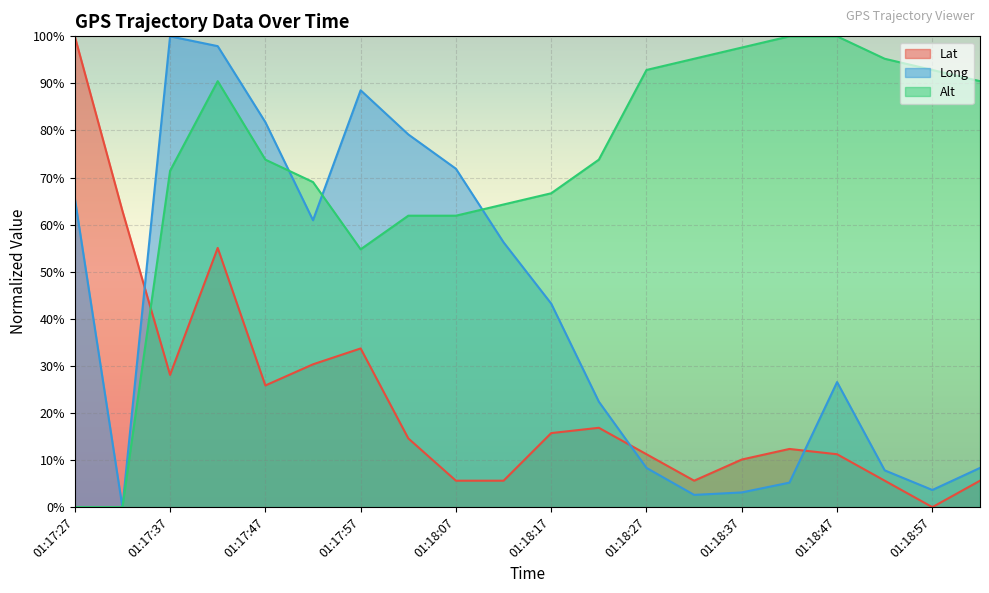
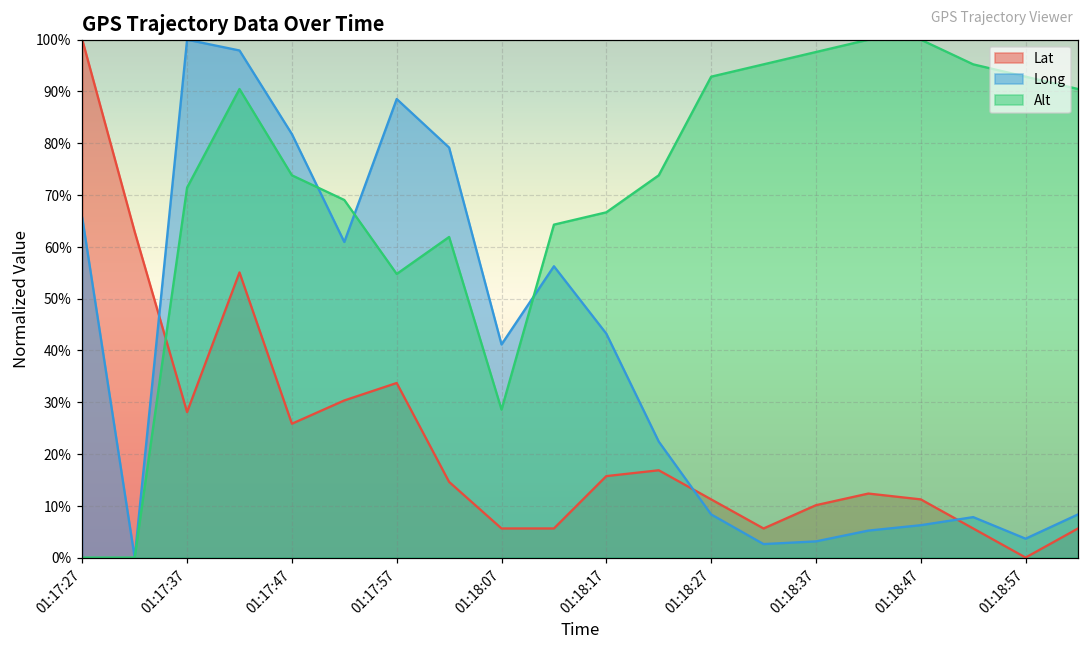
  {
    "Lat": {
      "01:17:27": "100%",
      "01:17:37": "28%",
      "01:17:47": "26%",
      "01:17:57": "34%",
      "01:18:07": "6%",
      "01:18:17": "16%",
      "01:18:27": "11%",
      "01:18:37": "10%",
      "01:18:47": "11%",
      "01:18:57": "0%"
    },
    "Long": {
      "01:17:27": "66%",
      "01:17:37": "100%",
      "01:17:47": "82%",
      "01:17:57": "89%",
-     "01:18:07": "72%",
+     "01:18:07": "41%",
      "01:18:17": "43%",
      "01:18:27": "8%",
      "01:18:37": "3%",
-     "01:18:47": "27%",
+     "01:18:47": "6%",
      "01:18:57": "4%"
    },
    "Alt": {
      "01:17:27": "0%",
      "01:17:37": "71%",
      "01:17:47": "74%",
      "01:17:57": "55%",
-     "01:18:07": "62%",
+     "01:18:07": "29%",
      "01:18:17": "67%",
      "01:18:27": "93%",
      "01:18:37": "98%",
      "01:18:47": "100%"
    }
  }
